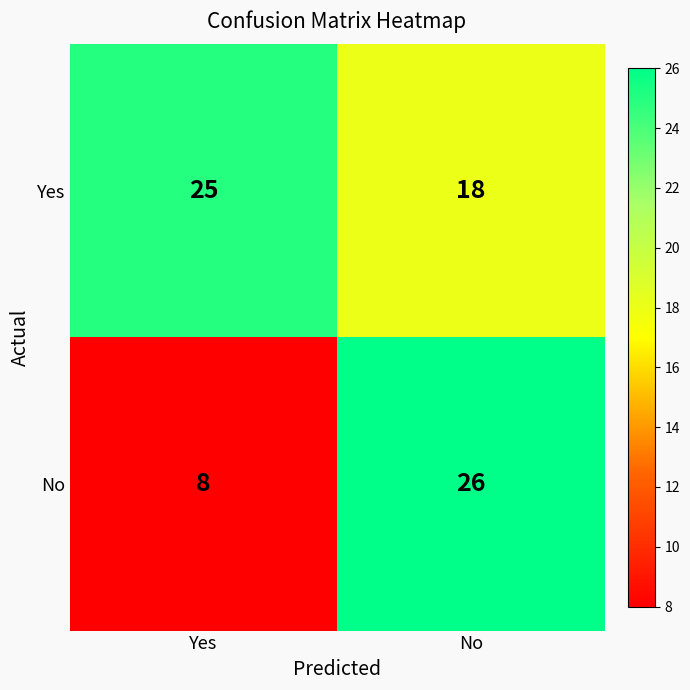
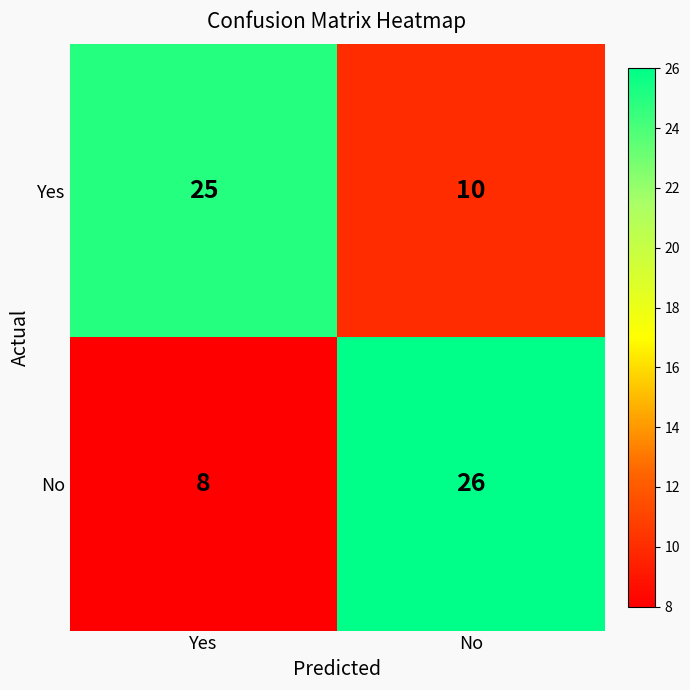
  {
    "Yes": {
      "Yes": 25,
-     "No": 18
+     "No": 10
    },
    "No": {
      "Yes": 8,
      "No": 26
    }
  }
